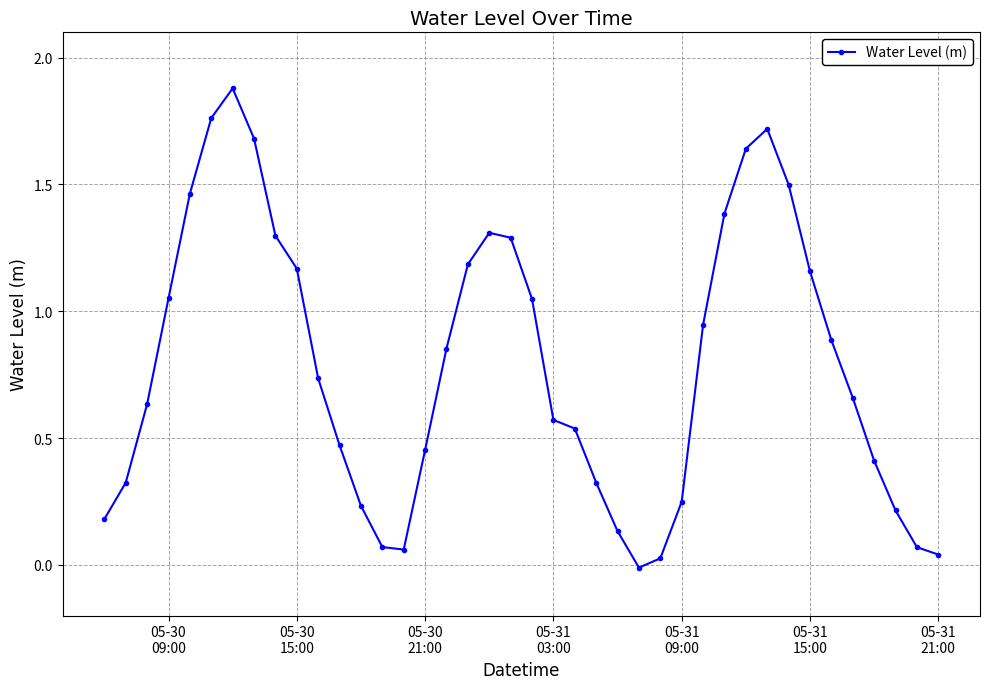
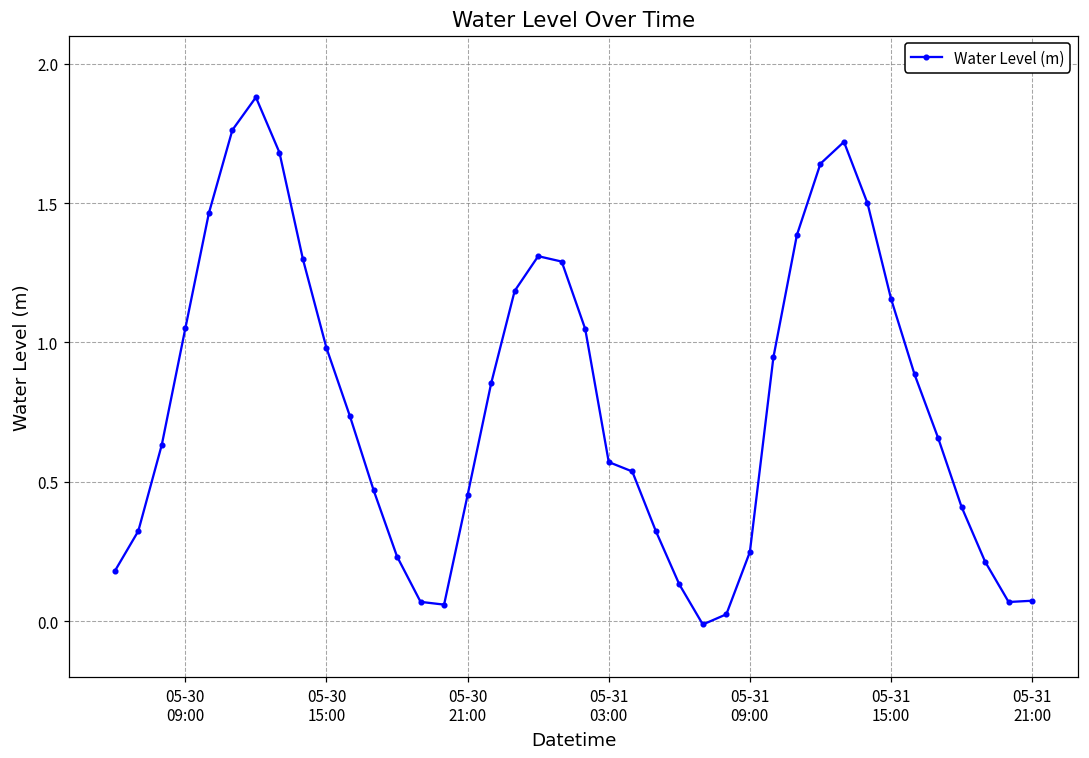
  {
    "05-30 09:00": 1.05,
-   "05-30 15:00": 1.17,
+   "05-30 15:00": 0.98,
    "05-30 21:00": 0.45,
    "05-31 03:00": 0.57,
    "05-31 09:00": 0.25,
    "05-31 15:00": 1.16,
-   "05-31 21:00": 0.04
+   "05-31 21:00": 0.07
  }
